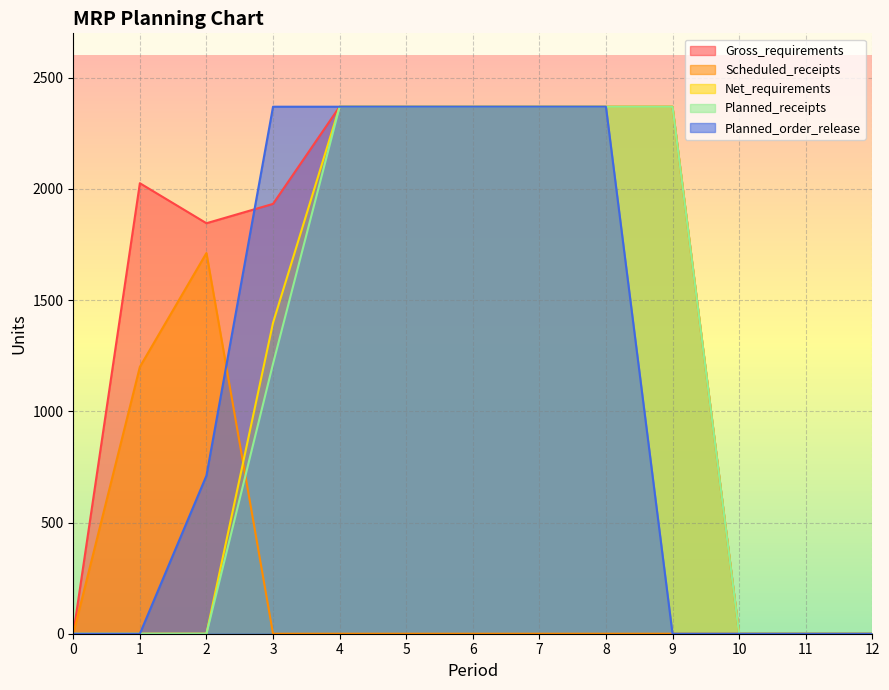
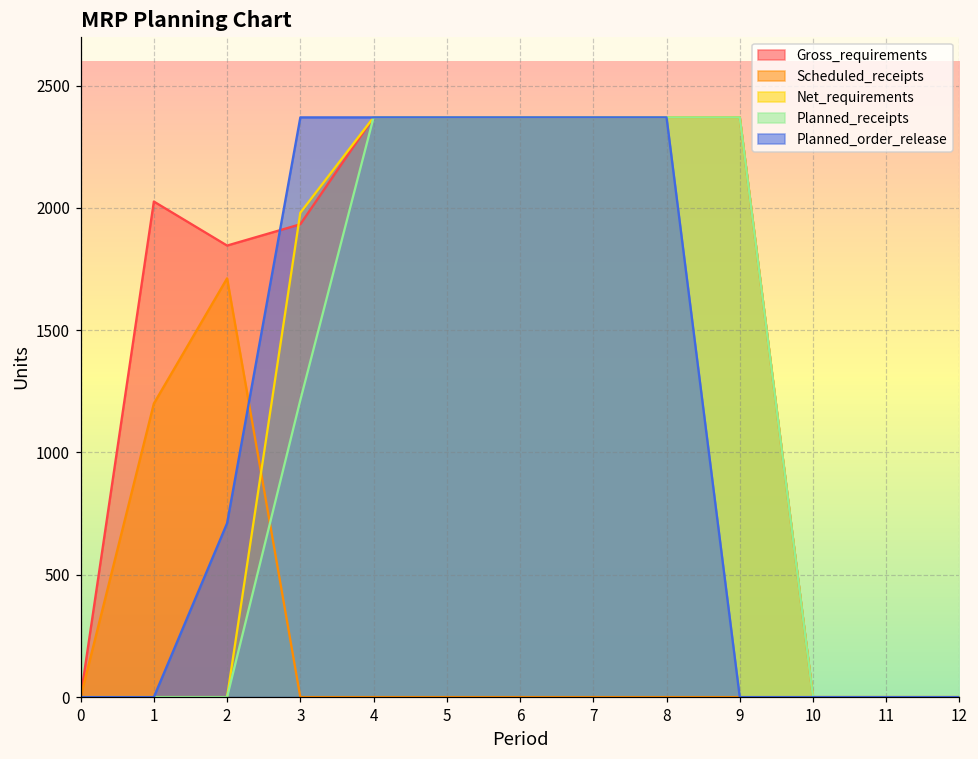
  {
    "Gross_requirements": {
      "1": 2030,
      "2": 1850,
      "3": 1930
    },
    "Scheduled_receipts": {
      "1": 1200,
      "2": 1710,
      "3": 0,
      "4": 0,
      "5": 0,
      "6": 0,
      "7": 0,
      "8": 0
    },
    "Net_requirements": {
-     "3": 1400
+     "3": 1980
    },
    "Planned_receipts": {
      "3": 1210
    },
    "Planned_order_release": {
      "2": 710,
      "3": 2370
    }
  }
